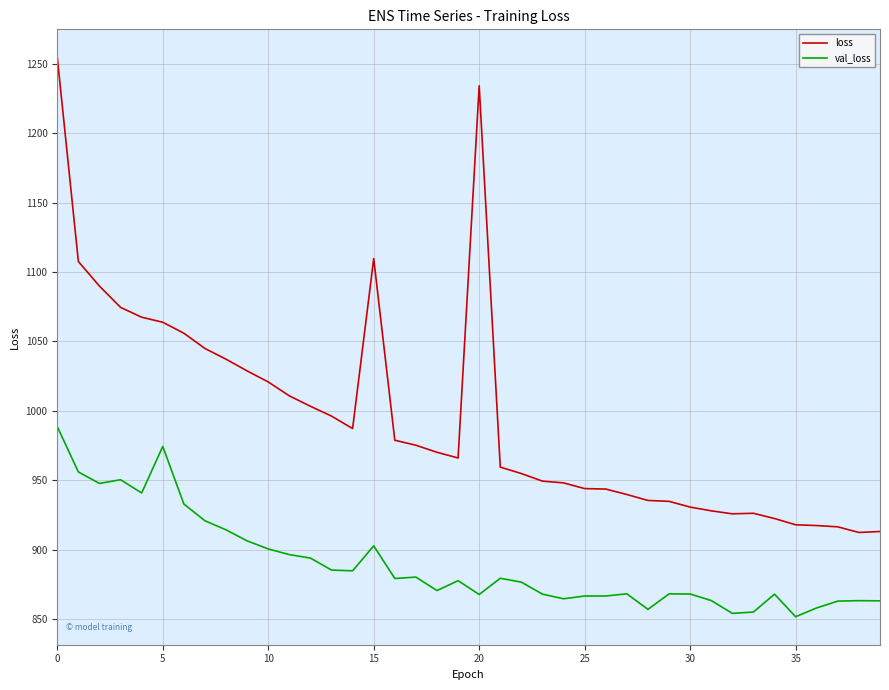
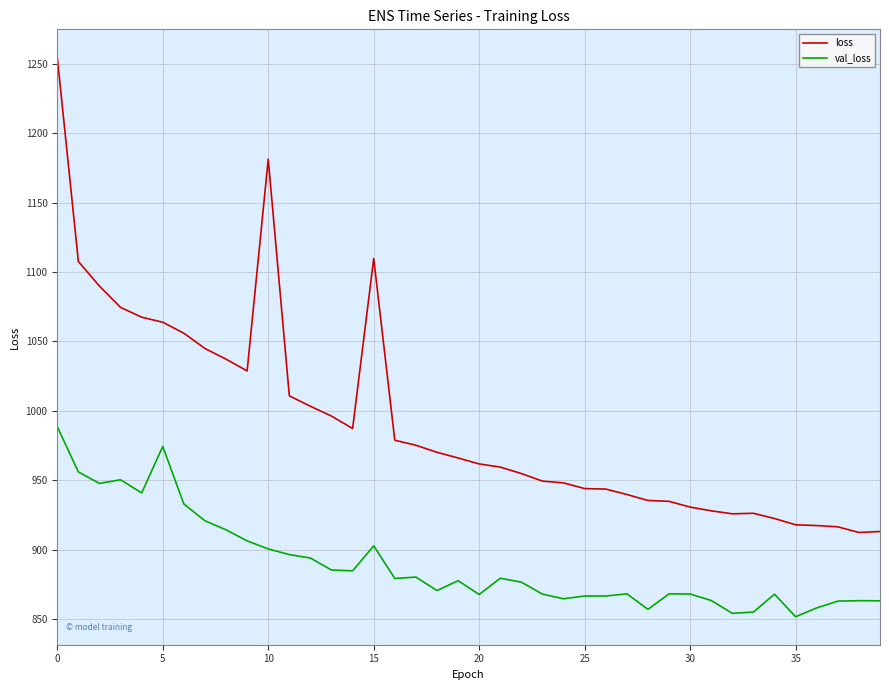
  {
    "loss": {
      "0": 1255,
      "5": 1064,
-     "10": 1021,
+     "10": 1181,
      "15": 1110,
-     "20": 1234,
+     "20": 962,
      "25": 944,
      "30": 931,
      "35": 918
    },
    "val_loss": {
      "0": 989,
      "5": 974,
      "10": 900,
      "15": 903,
      "20": 868,
      "25": 867,
      "30": 868,
      "35": 852
    }
  }
